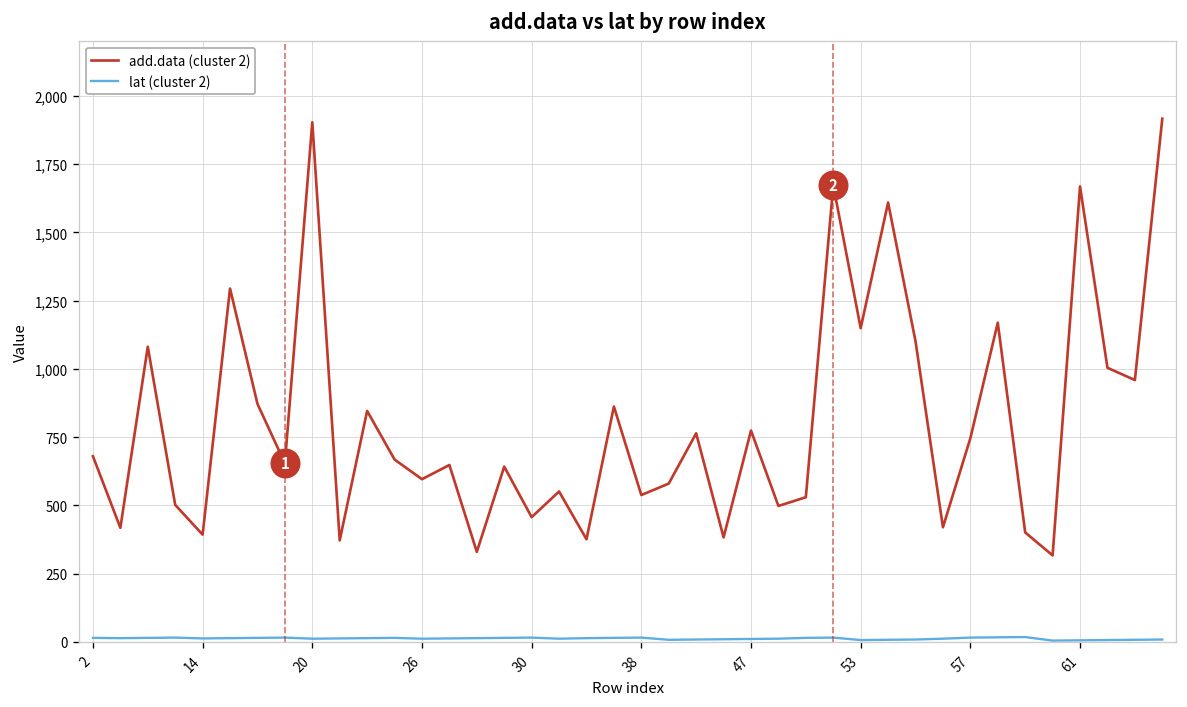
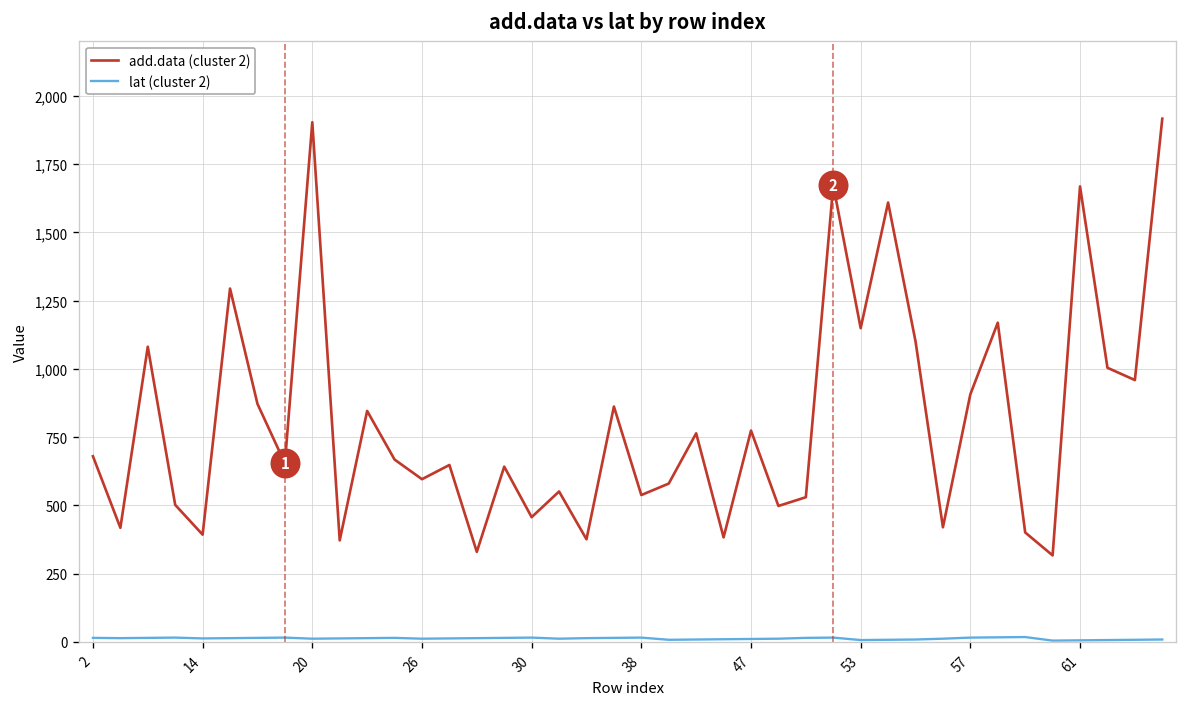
  {
    "add.data (cluster 2)": {
      "20": "1,900",
      "47": "770",
      "53": "1,150",
-     "57": "750",
+     "57": "910",
      "61": "1,670"
    },
    "lat (cluster 2)": {
      "20": "10",
      "47": "10",
      "53": "10",
      "57": "20",
      "61": "10"
    }
  }
